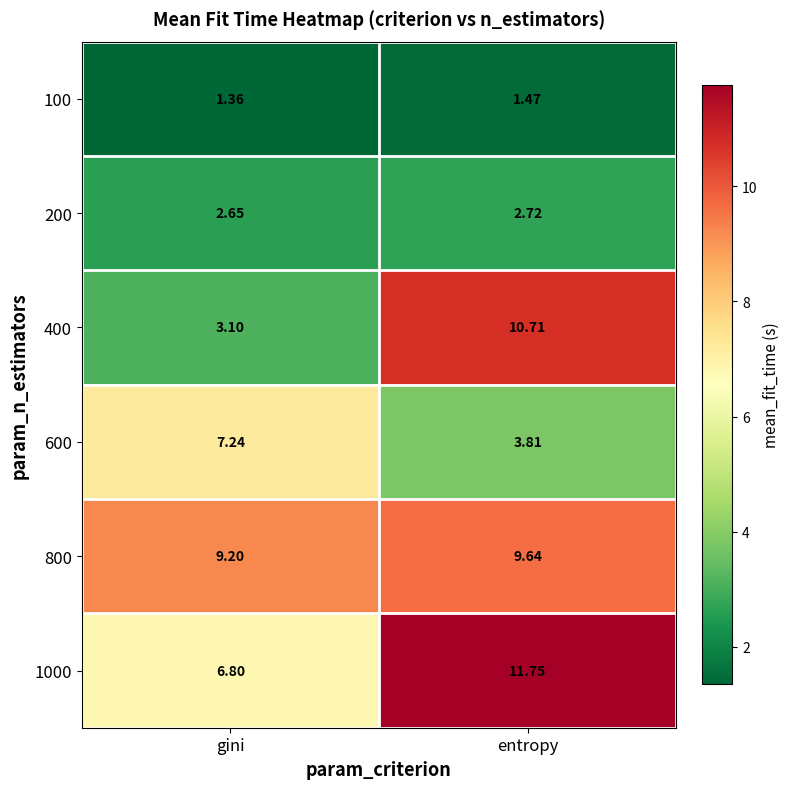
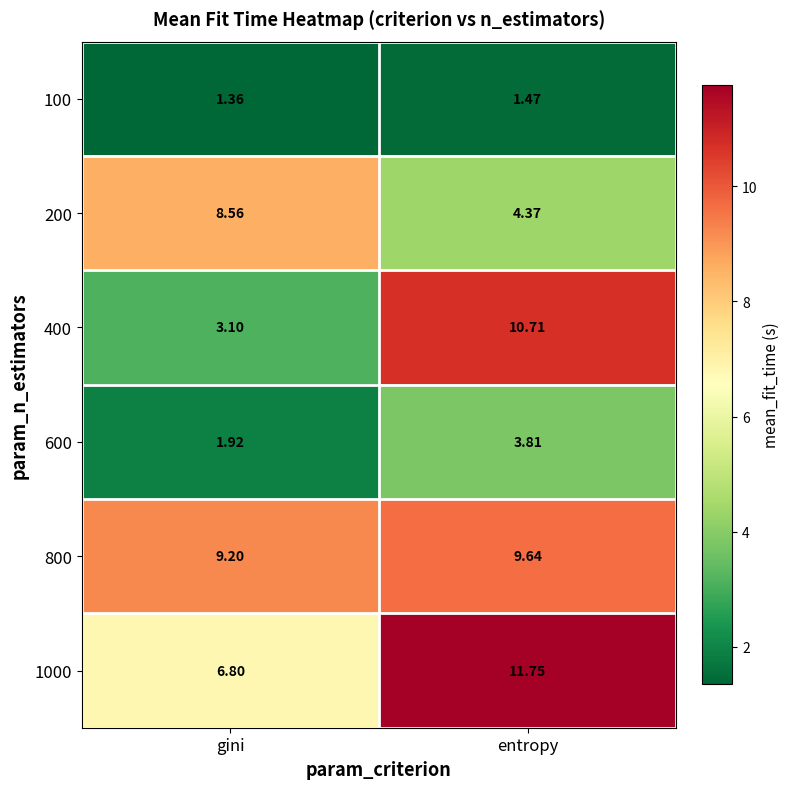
  {
    "100": {
      "gini": 1.36,
      "entropy": 1.47
    },
    "200": {
-     "gini": 2.65,
-     "entropy": 2.72
+     "gini": 8.56,
+     "entropy": 4.37
    },
    "400": {
      "gini": 3.10,
      "entropy": 10.71
    },
    "600": {
-     "gini": 7.24,
+     "gini": 1.92,
      "entropy": 3.81
    },
    "800": {
      "gini": 9.20,
      "entropy": 9.64
    },
    "1000": {
      "gini": 6.80,
      "entropy": 11.75
    }
  }
